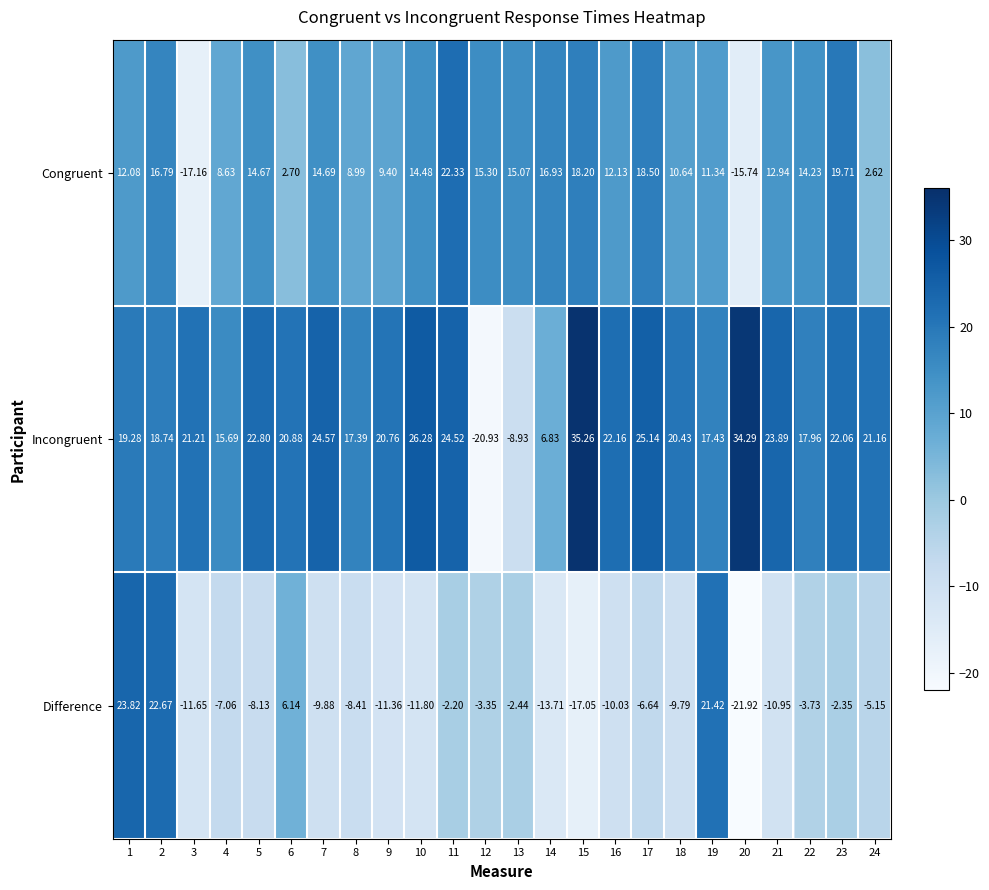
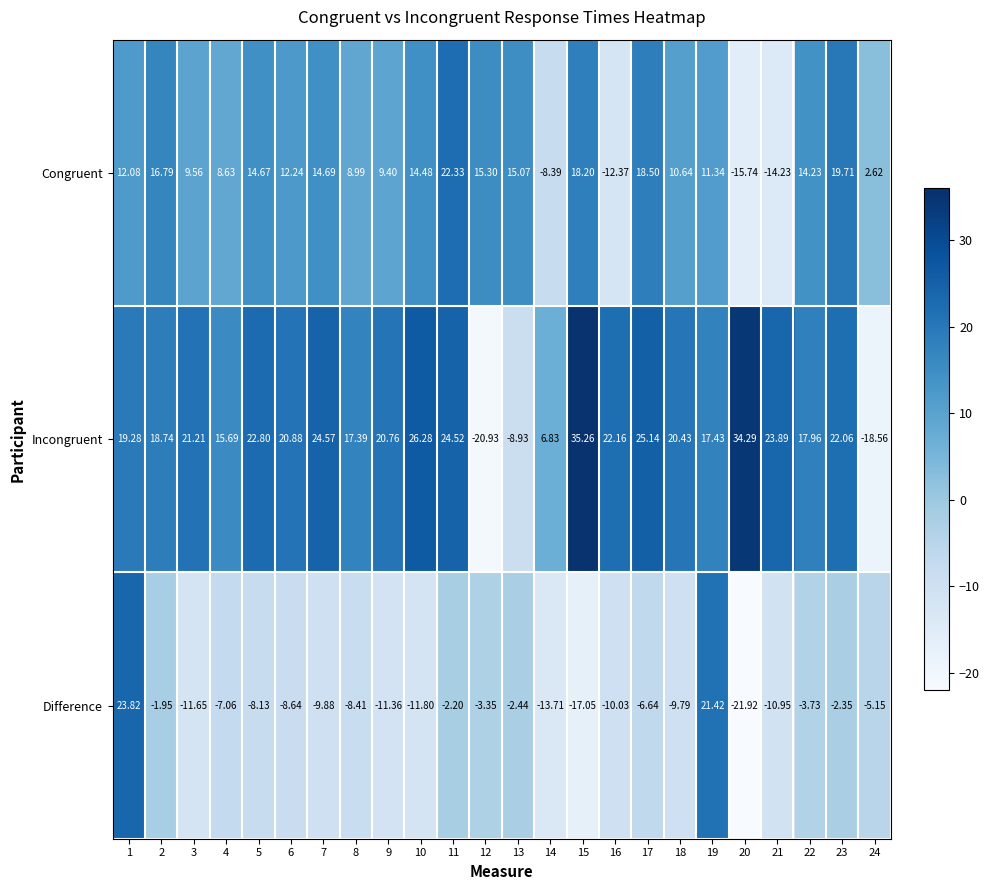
  {
    "Congruent": {
      "1": 12.08,
      "2": 16.79,
-     "3": -17.16,
+     "3": 9.56,
      "4": 8.63,
      "5": 14.67,
-     "6": 2.70,
+     "6": 12.24,
      "7": 14.69,
      "8": 8.99,
      "9": 9.40,
      "10": 14.48,
      "11": 22.33,
      "12": 15.30,
      "13": 15.07,
-     "14": 16.93,
+     "14": -8.39,
      "15": 18.20,
-     "16": 12.13,
+     "16": -12.37,
      "17": 18.50,
      "18": 10.64,
      "19": 11.34,
      "20": -15.74,
-     "21": 12.94,
+     "21": -14.23,
      "22": 14.23,
      "23": 19.71,
      "24": 2.62
    },
    "Incongruent": {
      "1": 19.28,
      "2": 18.74,
      "3": 21.21,
      "4": 15.69,
      "5": 22.80,
      "6": 20.88,
      "7": 24.57,
      "8": 17.39,
      "9": 20.76,
      "10": 26.28,
      "11": 24.52,
      "12": -20.93,
      "13": -8.93,
      "14": 6.83,
      "15": 35.26,
      "16": 22.16,
      "17": 25.14,
      "18": 20.43,
      "19": 17.43,
      "20": 34.29,
      "21": 23.89,
      "22": 17.96,
      "23": 22.06,
-     "24": 21.16
+     "24": -18.56
    },
    "Difference": {
      "1": 23.82,
-     "2": 22.67,
+     "2": -1.95,
      "3": -11.65,
      "4": -7.06,
      "5": -8.13,
-     "6": 6.14,
+     "6": -8.64,
      "7": -9.88,
      "8": -8.41,
      "9": -11.36,
      "10": -11.80,
      "11": -2.20,
      "12": -3.35,
      "13": -2.44,
      "14": -13.71,
      "15": -17.05,
      "16": -10.03,
      "17": -6.64,
      "18": -9.79,
      "19": 21.42,
      "20": -21.92,
      "21": -10.95,
      "22": -3.73,
      "23": -2.35,
      "24": -5.15
    }
  }
